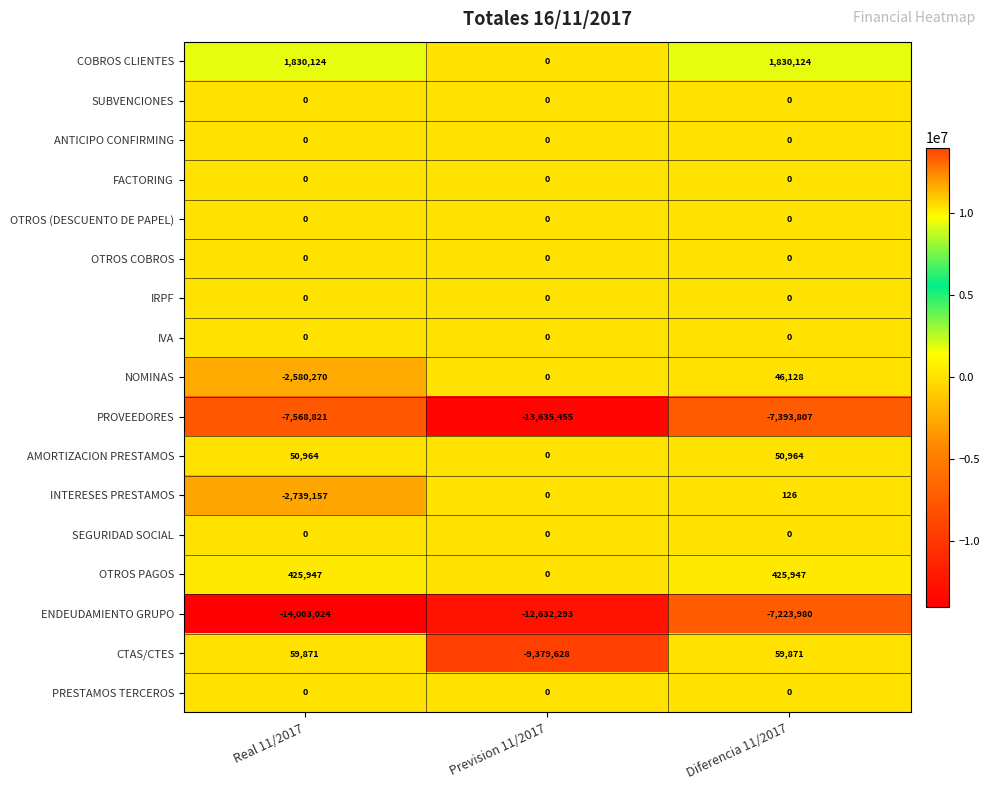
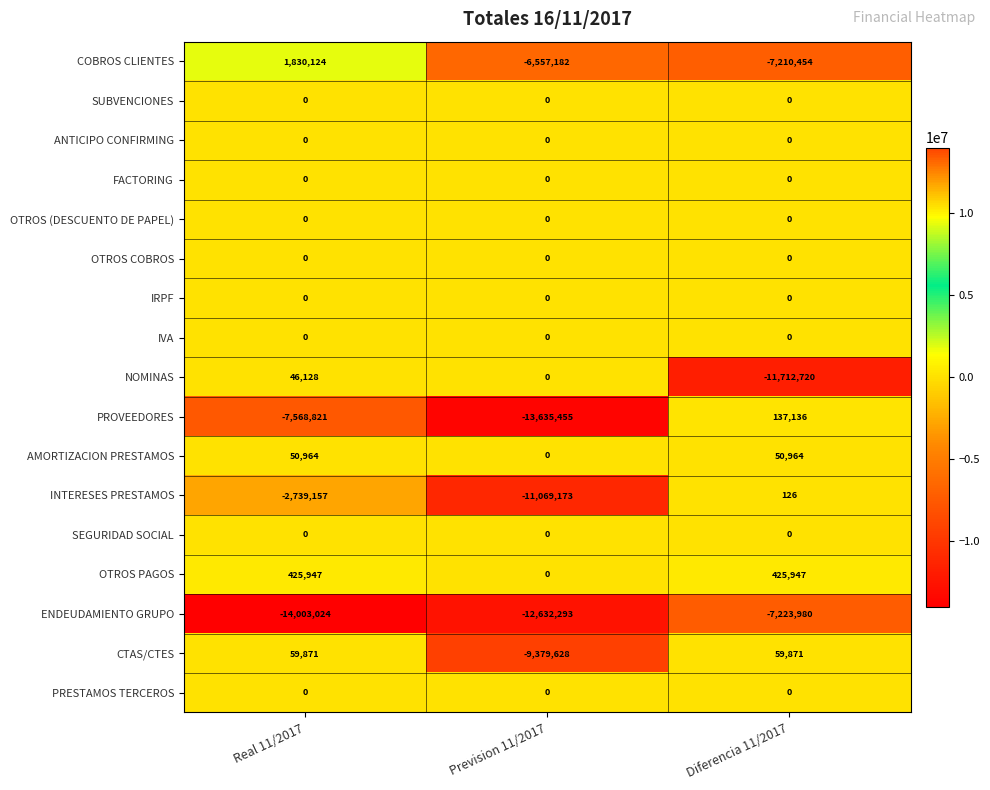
  {
    "COBROS CLIENTES": {
      "Real 11/2017": "1,830,124",
-     "Prevision 11/2017": "0",
-     "Diferencia 11/2017": "1,830,124"
+     "Prevision 11/2017": "-6,557,182",
+     "Diferencia 11/2017": "-7,210,454"
    },
    "SUBVENCIONES": {
      "Real 11/2017": "0",
      "Prevision 11/2017": "0",
      "Diferencia 11/2017": "0"
    },
    "ANTICIPO CONFIRMING": {
      "Real 11/2017": "0",
      "Prevision 11/2017": "0",
      "Diferencia 11/2017": "0"
    },
    "FACTORING": {
      "Real 11/2017": "0",
      "Prevision 11/2017": "0",
      "Diferencia 11/2017": "0"
    },
    "OTROS (DESCUENTO DE PAPEL)": {
      "Real 11/2017": "0",
      "Prevision 11/2017": "0",
      "Diferencia 11/2017": "0"
    },
    "OTROS COBROS": {
      "Real 11/2017": "0",
      "Prevision 11/2017": "0",
      "Diferencia 11/2017": "0"
    },
    "IRPF": {
      "Real 11/2017": "0",
      "Prevision 11/2017": "0",
      "Diferencia 11/2017": "0"
    },
    "IVA": {
      "Real 11/2017": "0",
      "Prevision 11/2017": "0",
      "Diferencia 11/2017": "0"
    },
    "NOMINAS": {
-     "Real 11/2017": "-2,580,270",
+     "Real 11/2017": "46,128",
      "Prevision 11/2017": "0",
-     "Diferencia 11/2017": "46,128"
+     "Diferencia 11/2017": "-11,712,720"
    },
    "PROVEEDORES": {
      "Real 11/2017": "-7,568,821",
      "Prevision 11/2017": "-13,635,455",
-     "Diferencia 11/2017": "-7,393,807"
+     "Diferencia 11/2017": "137,136"
    },
    "AMORTIZACION PRESTAMOS": {
      "Real 11/2017": "50,964",
      "Prevision 11/2017": "0",
      "Diferencia 11/2017": "50,964"
    },
    "INTERESES PRESTAMOS": {
      "Real 11/2017": "-2,739,157",
-     "Prevision 11/2017": "0",
+     "Prevision 11/2017": "-11,069,173",
      "Diferencia 11/2017": "126"
    },
    "SEGURIDAD SOCIAL": {
      "Real 11/2017": "0",
      "Prevision 11/2017": "0",
      "Diferencia 11/2017": "0"
    },
    "OTROS PAGOS": {
      "Real 11/2017": "425,947",
      "Prevision 11/2017": "0",
      "Diferencia 11/2017": "425,947"
    },
    "ENDEUDAMIENTO GRUPO": {
      "Real 11/2017": "-14,003,024",
      "Prevision 11/2017": "-12,632,293",
      "Diferencia 11/2017": "-7,223,980"
    },
    "CTAS/CTES": {
      "Real 11/2017": "59,871",
      "Prevision 11/2017": "-9,379,628",
      "Diferencia 11/2017": "59,871"
    },
    "PRESTAMOS TERCEROS": {
      "Real 11/2017": "0",
      "Prevision 11/2017": "0",
      "Diferencia 11/2017": "0"
    }
  }
